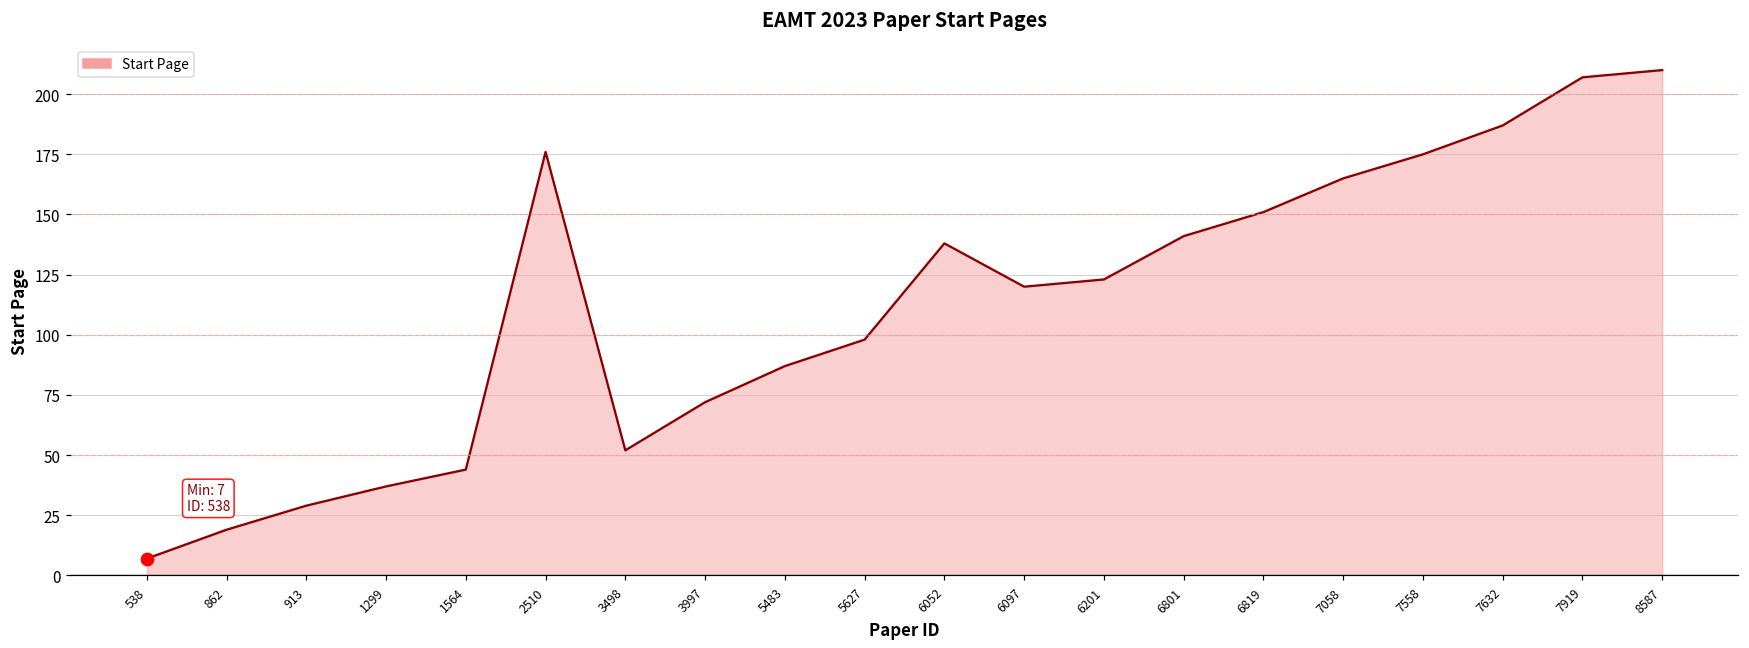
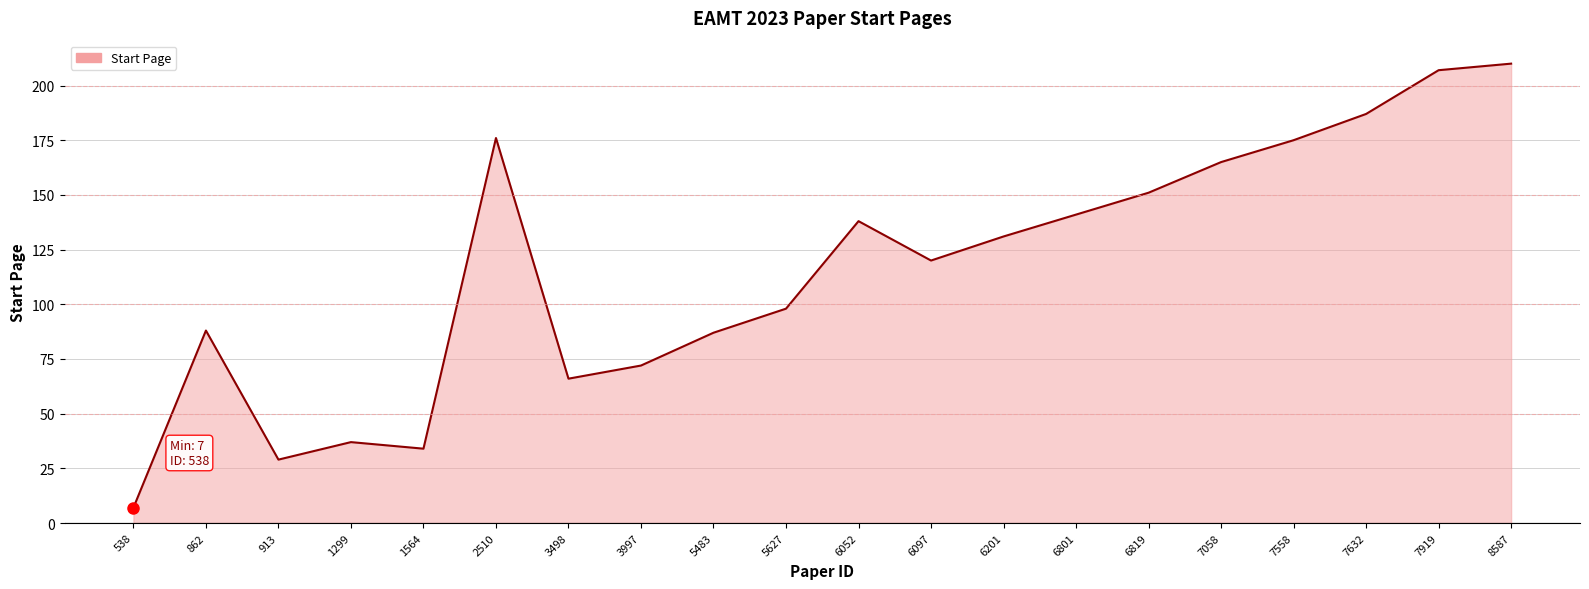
  {
    "Start Page": {
-     "862": 19,
+     "862": 88,
      "913": 29,
      "1299": 37,
-     "1564": 44,
+     "1564": 34,
      "2510": 176,
-     "3498": 52,
+     "3498": 66,
      "3997": 72,
      "5483": 87,
      "5627": 98,
      "6052": 138,
      "6097": 120,
-     "6201": 123,
+     "6201": 131,
      "6801": 141,
      "6819": 151,
      "7058": 165,
      "7558": 175,
      "7632": 187,
      "7919": 207,
      "8587": 210
    }
  }
